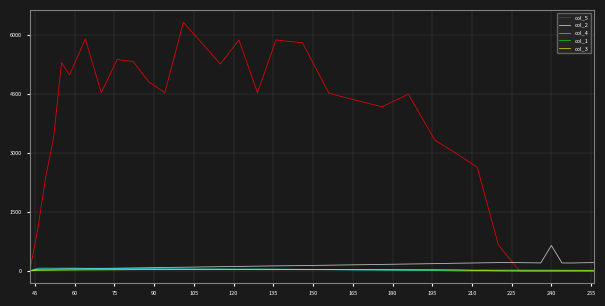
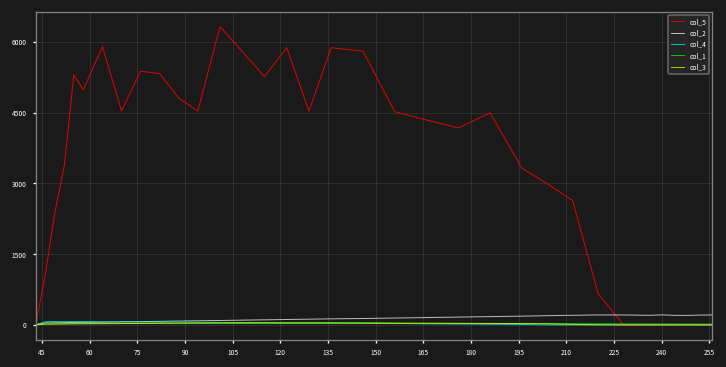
  {
    "col_2": {
-     "240": 600
+     "240": 200
    }
  }
